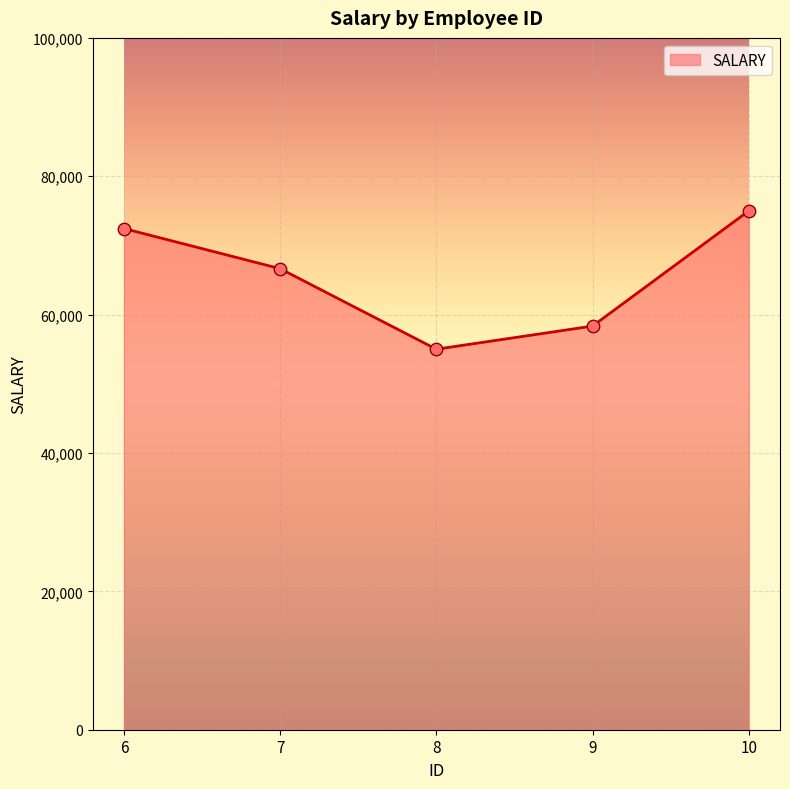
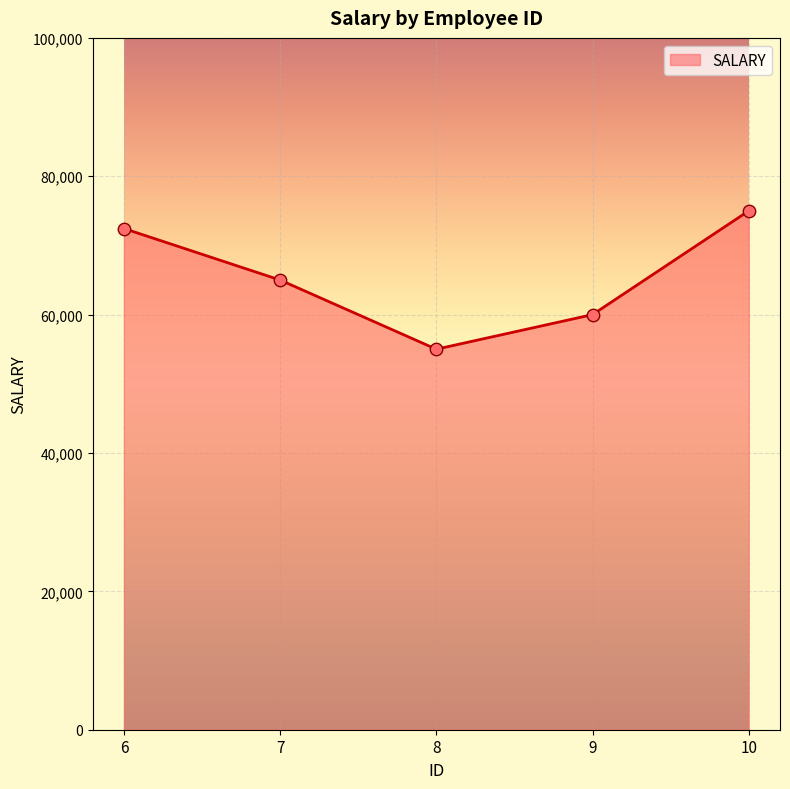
  {
    "6": "72,000",
-   "7": "67,000",
+   "7": "65,000",
    "8": "55,000",
-   "9": "58,000",
+   "9": "60,000",
    "10": "75,000"
  }
